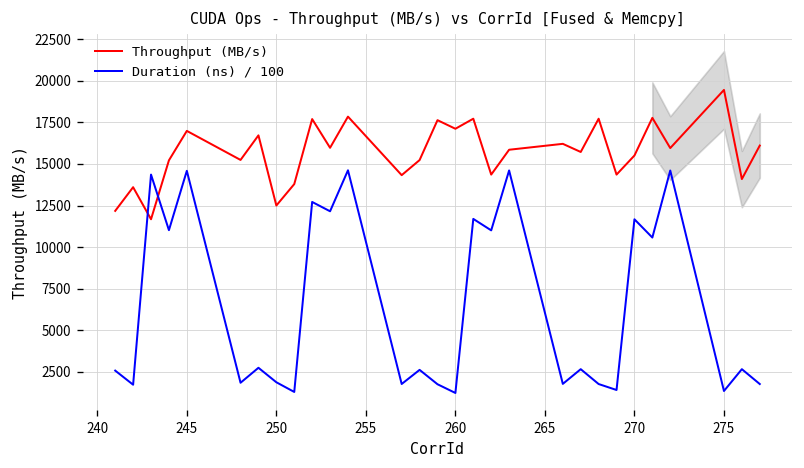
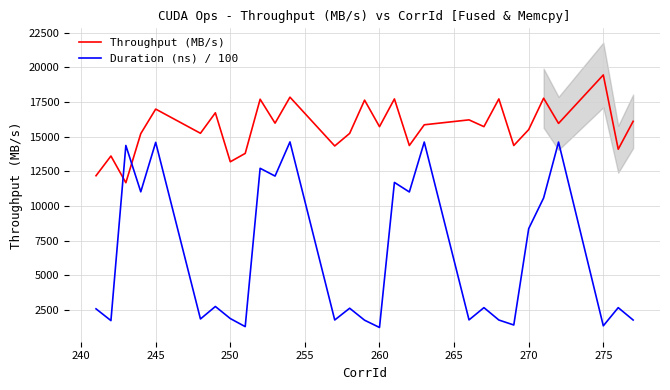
  {
    "Throughput (MB/s)": {
      "245": 17000,
-     "250": 12500,
-     "260": 17100,
+     "250": 13200,
+     "260": 15700,
      "270": 15500,
      "275": 19400
    },
    "Duration (ns) / 100": {
      "245": 14600,
      "250": 1900,
      "260": 1200,
-     "270": 11700,
+     "270": 8400,
      "275": 1400
    }
  }
